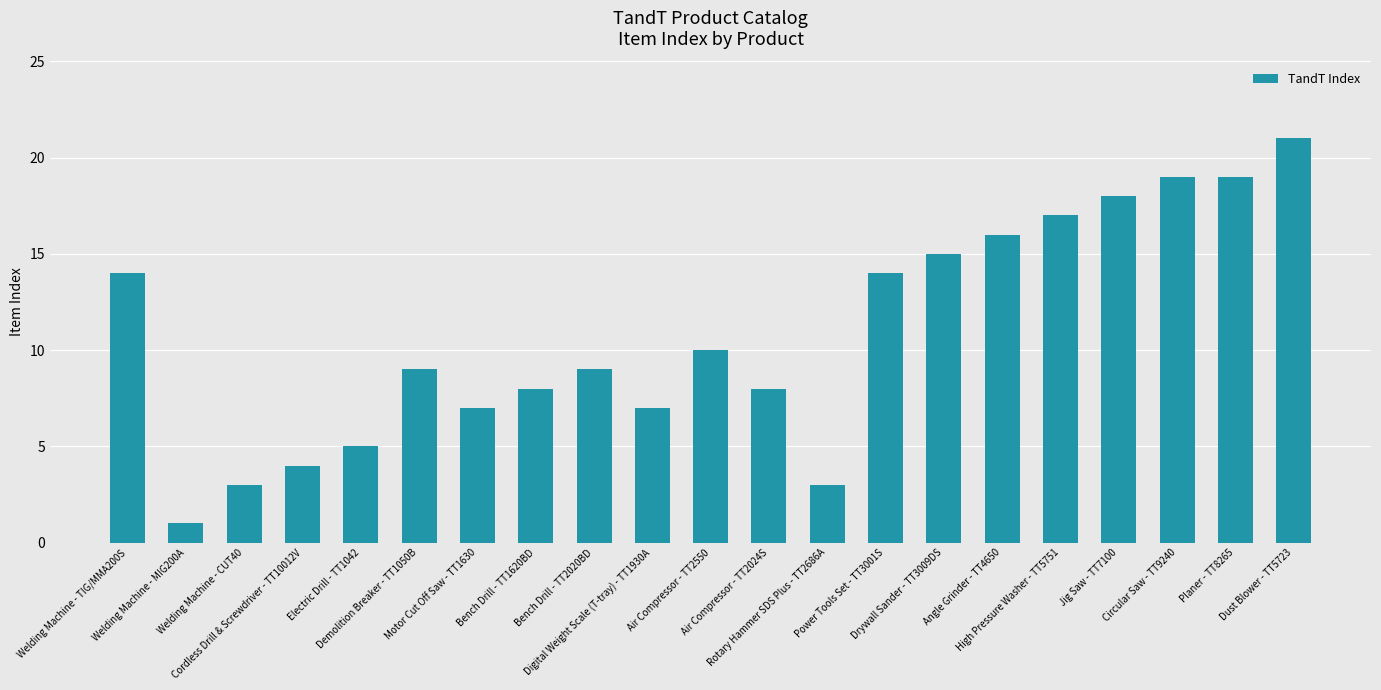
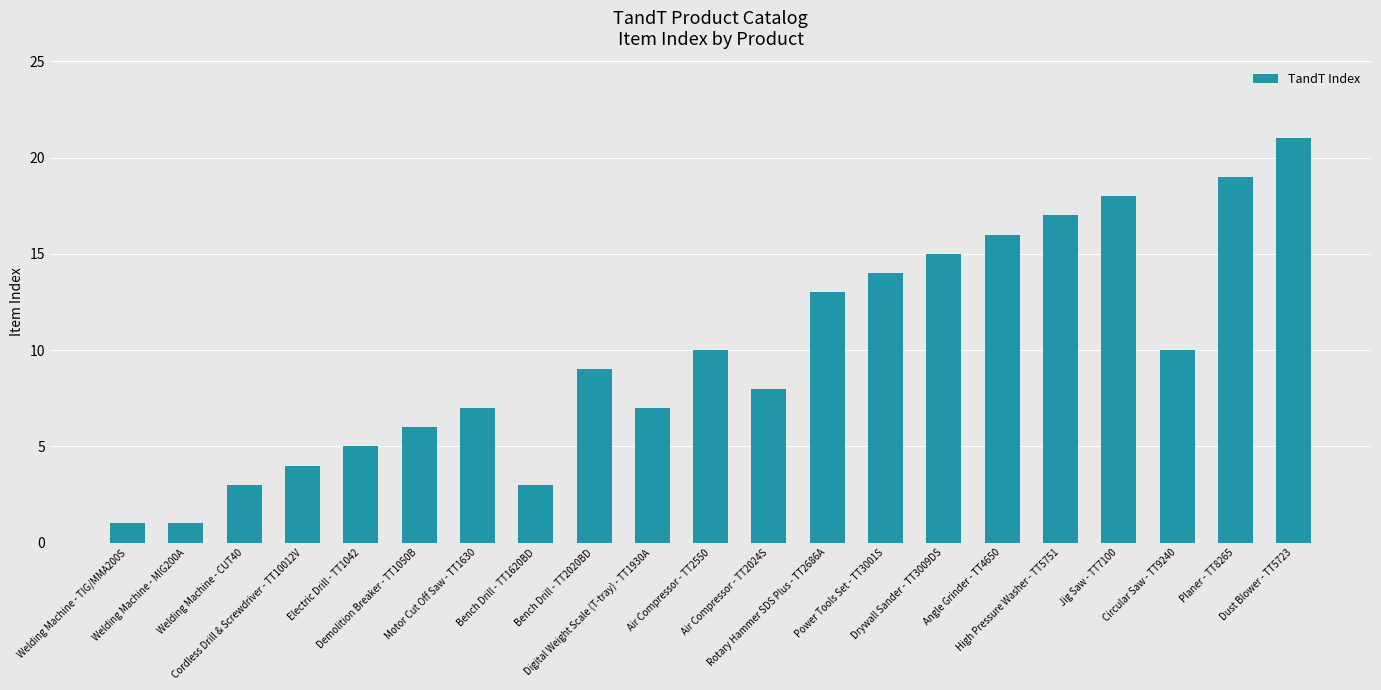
  {
-   "Welding Machine - TIG/MMA200S": 14,
+   "Welding Machine - TIG/MMA200S": 1,
    "Welding Machine - MIG200A": 1,
    "Welding Machine - CUT40": 3,
    "Cordless Drill & Screwdriver - TT10012V": 4,
    "Electric Drill - TT1042": 5,
-   "Demolition Breaker - TT1050B": 9,
+   "Demolition Breaker - TT1050B": 6,
    "Motor Cut Off Saw - TT1630": 7,
-   "Bench Drill - TT1620BD": 8,
+   "Bench Drill - TT1620BD": 3,
    "Bench Drill - TT2020BD": 9,
    "Digital Weight Scale (T-tray) - TT1930A": 7,
    "Air Compressor - TT2550": 10,
    "Air Compressor - TT2024S": 8,
-   "Rotary Hammer SDS Plus - TT2686A": 3,
+   "Rotary Hammer SDS Plus - TT2686A": 13,
    "Power Tools Set - TT3001S": 14,
    "Drywall Sander - TT3009DS": 15,
    "Angle Grinder - TT4650": 16,
    "High Pressure Washer - TT5751": 17,
    "Jig Saw - TT7100": 18,
-   "Circular Saw - TT9240": 19,
+   "Circular Saw - TT9240": 10,
    "Planer - TT8265": 19,
    "Dust Blower - TT5723": 21
  }
